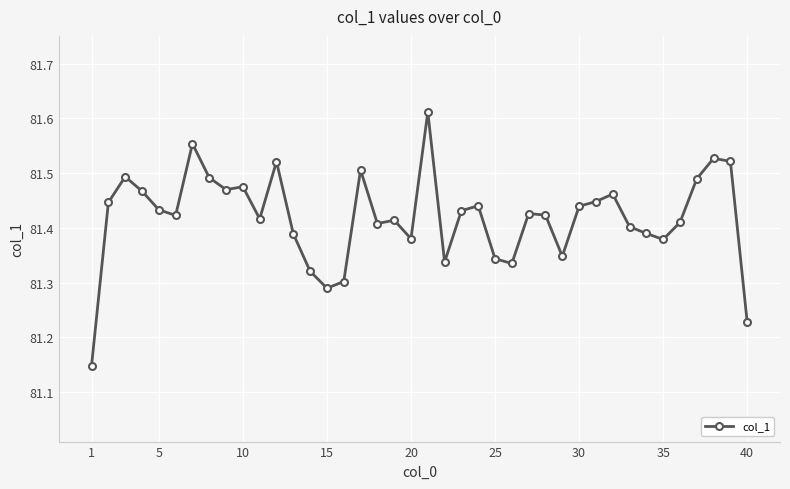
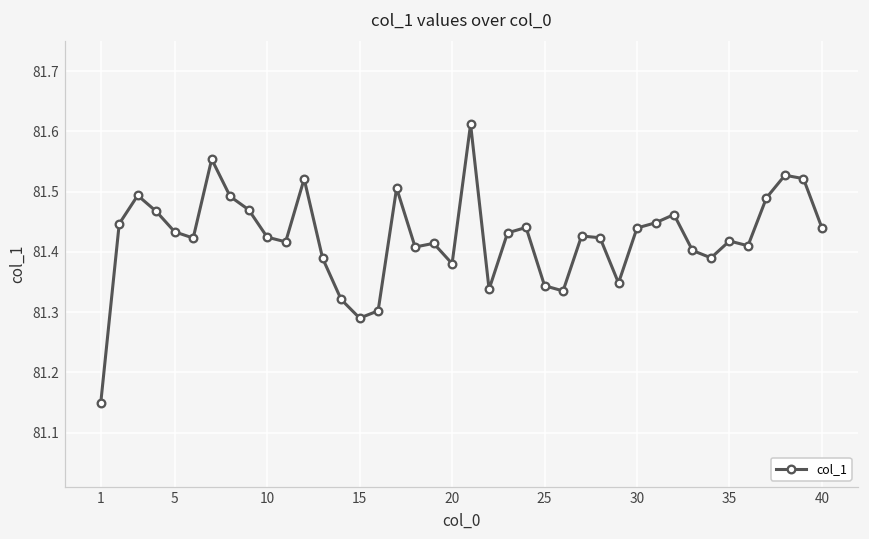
  {
    "1": 81.15,
    "5": 81.43,
-   "10": 81.48,
+   "10": 81.42,
    "15": 81.29,
    "20": 81.38,
    "25": 81.34,
    "30": 81.44,
-   "35": 81.38,
-   "40": 81.23
+   "35": 81.42,
+   "40": 81.44
  }
